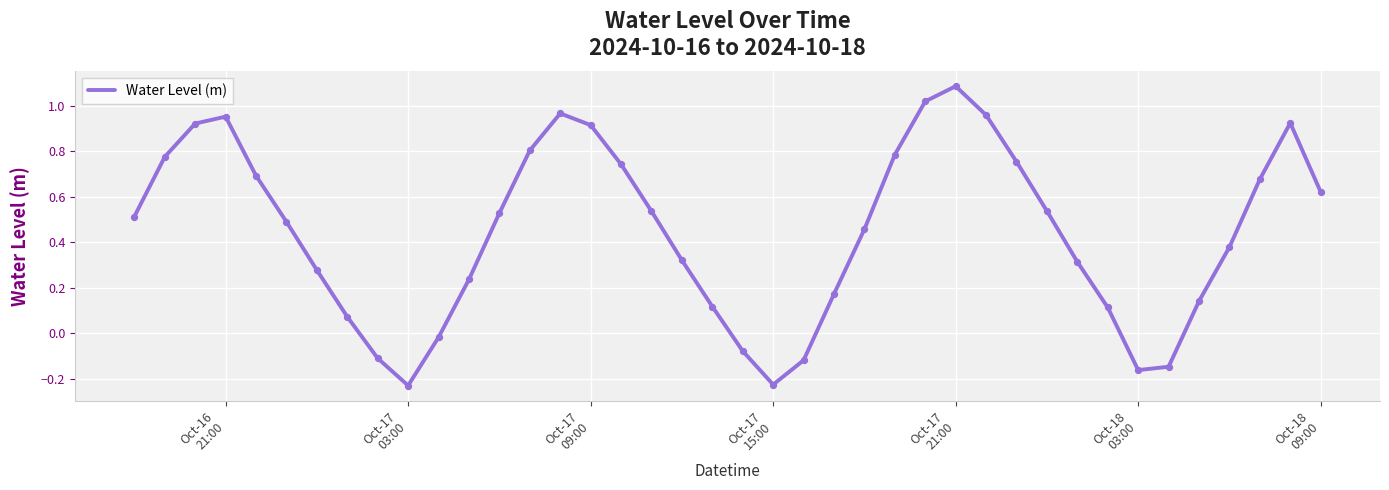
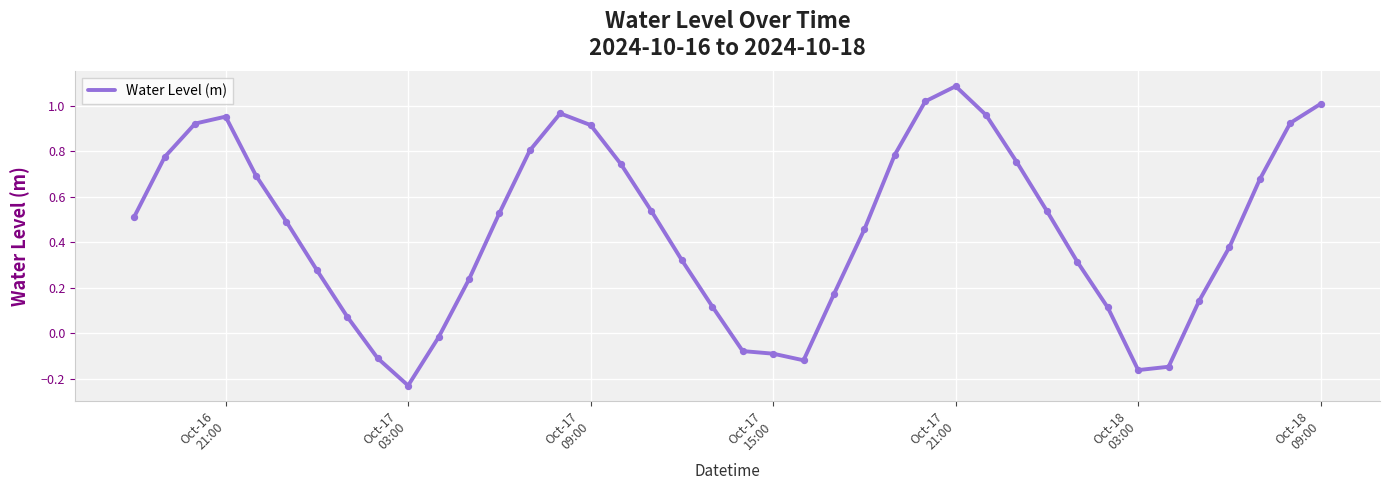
  {
    "Oct-16 21:00": 0.95,
    "Oct-17 03:00": -0.23,
    "Oct-17 09:00": 0.92,
-   "Oct-17 15:00": -0.22,
+   "Oct-17 15:00": -0.09,
    "Oct-17 21:00": 1.09,
    "Oct-18 03:00": -0.16,
-   "Oct-18 09:00": 0.62
+   "Oct-18 09:00": 1.01
  }
